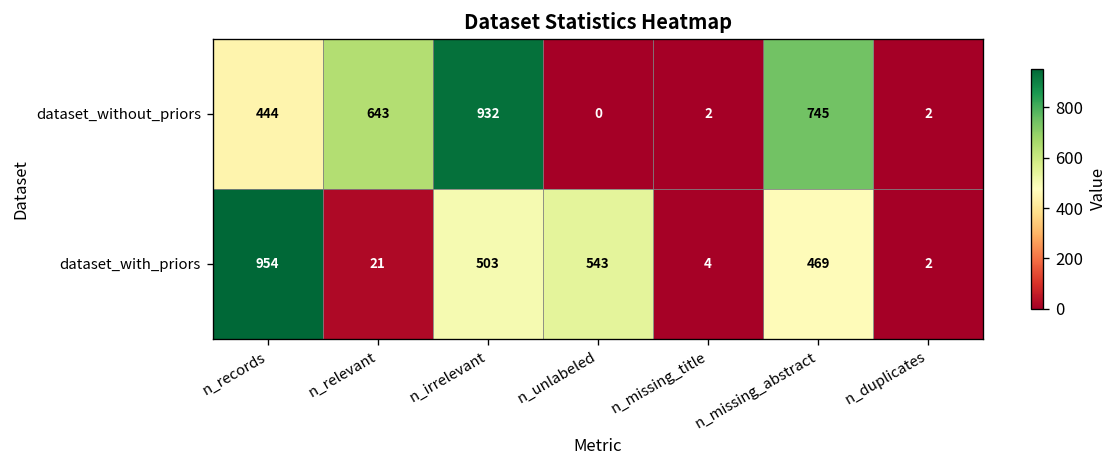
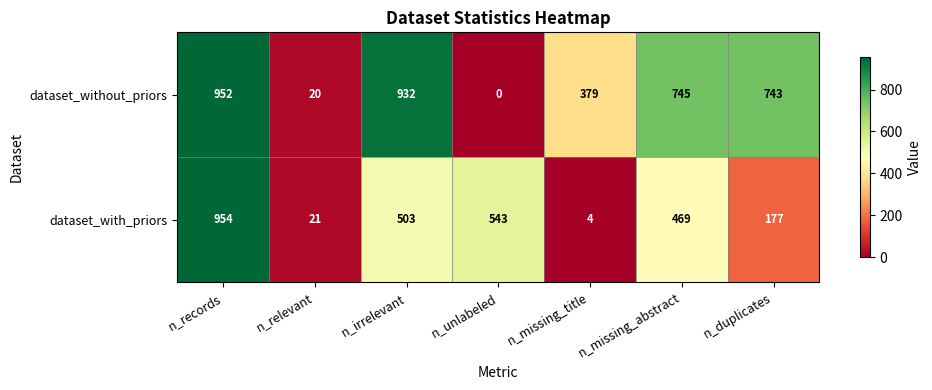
  {
    "dataset_without_priors": {
-     "n_records": 444,
-     "n_relevant": 643,
+     "n_records": 952,
+     "n_relevant": 20,
      "n_irrelevant": 932,
      "n_unlabeled": 0,
-     "n_missing_title": 2,
+     "n_missing_title": 379,
      "n_missing_abstract": 745,
-     "n_duplicates": 2
+     "n_duplicates": 743
    },
    "dataset_with_priors": {
      "n_records": 954,
      "n_relevant": 21,
      "n_irrelevant": 503,
      "n_unlabeled": 543,
      "n_missing_title": 4,
      "n_missing_abstract": 469,
-     "n_duplicates": 2
+     "n_duplicates": 177
    }
  }
